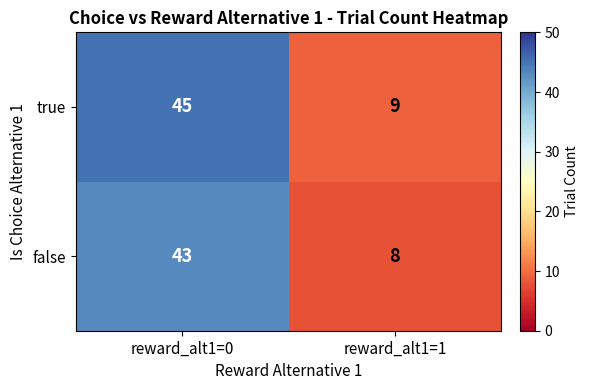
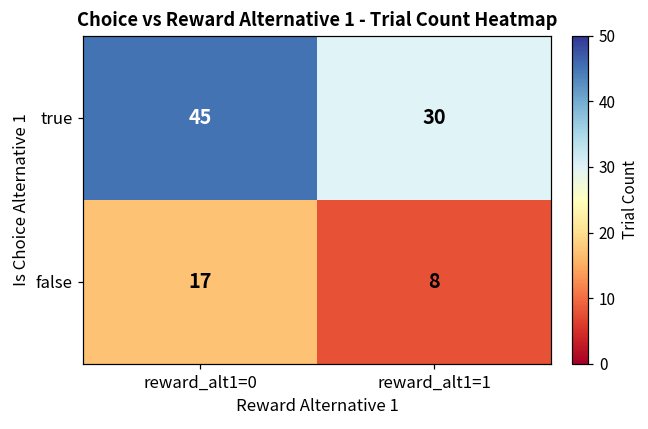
  {
    "true": {
      "reward_alt1=0": 45,
-     "reward_alt1=1": 9
+     "reward_alt1=1": 30
    },
    "false": {
-     "reward_alt1=0": 43,
+     "reward_alt1=0": 17,
      "reward_alt1=1": 8
    }
  }
